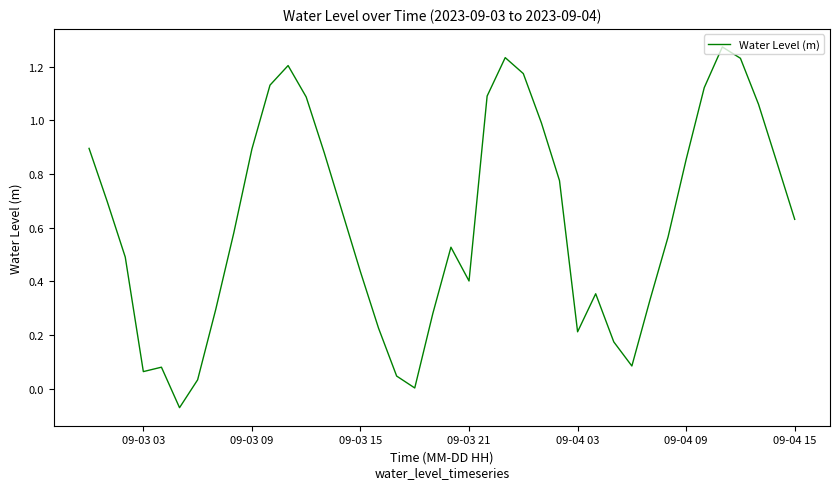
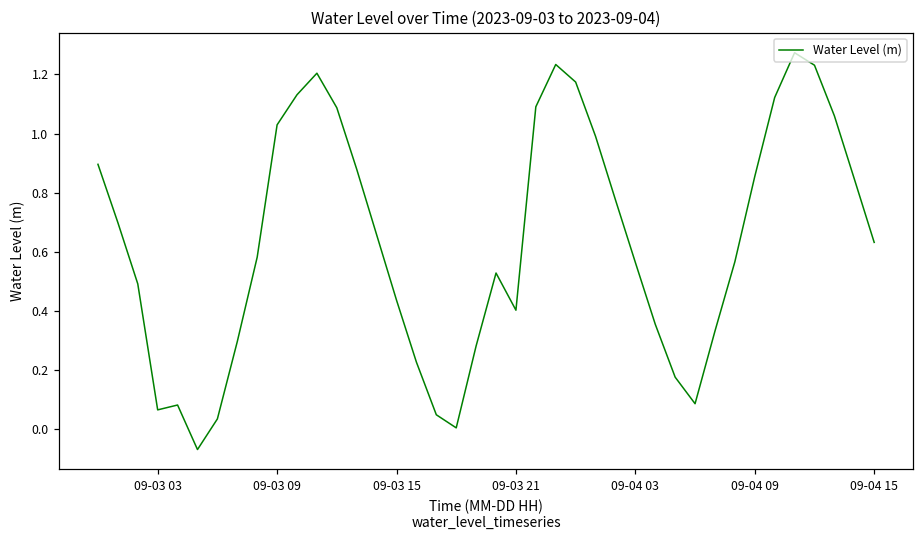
  {
    "09-03 03": 0.06,
-   "09-03 09": 0.89,
+   "09-03 09": 1.03,
    "09-03 15": 0.44,
    "09-03 21": 0.40,
-   "09-04 03": 0.21,
+   "09-04 03": 0.56,
    "09-04 09": 0.85,
    "09-04 15": 0.63
  }
